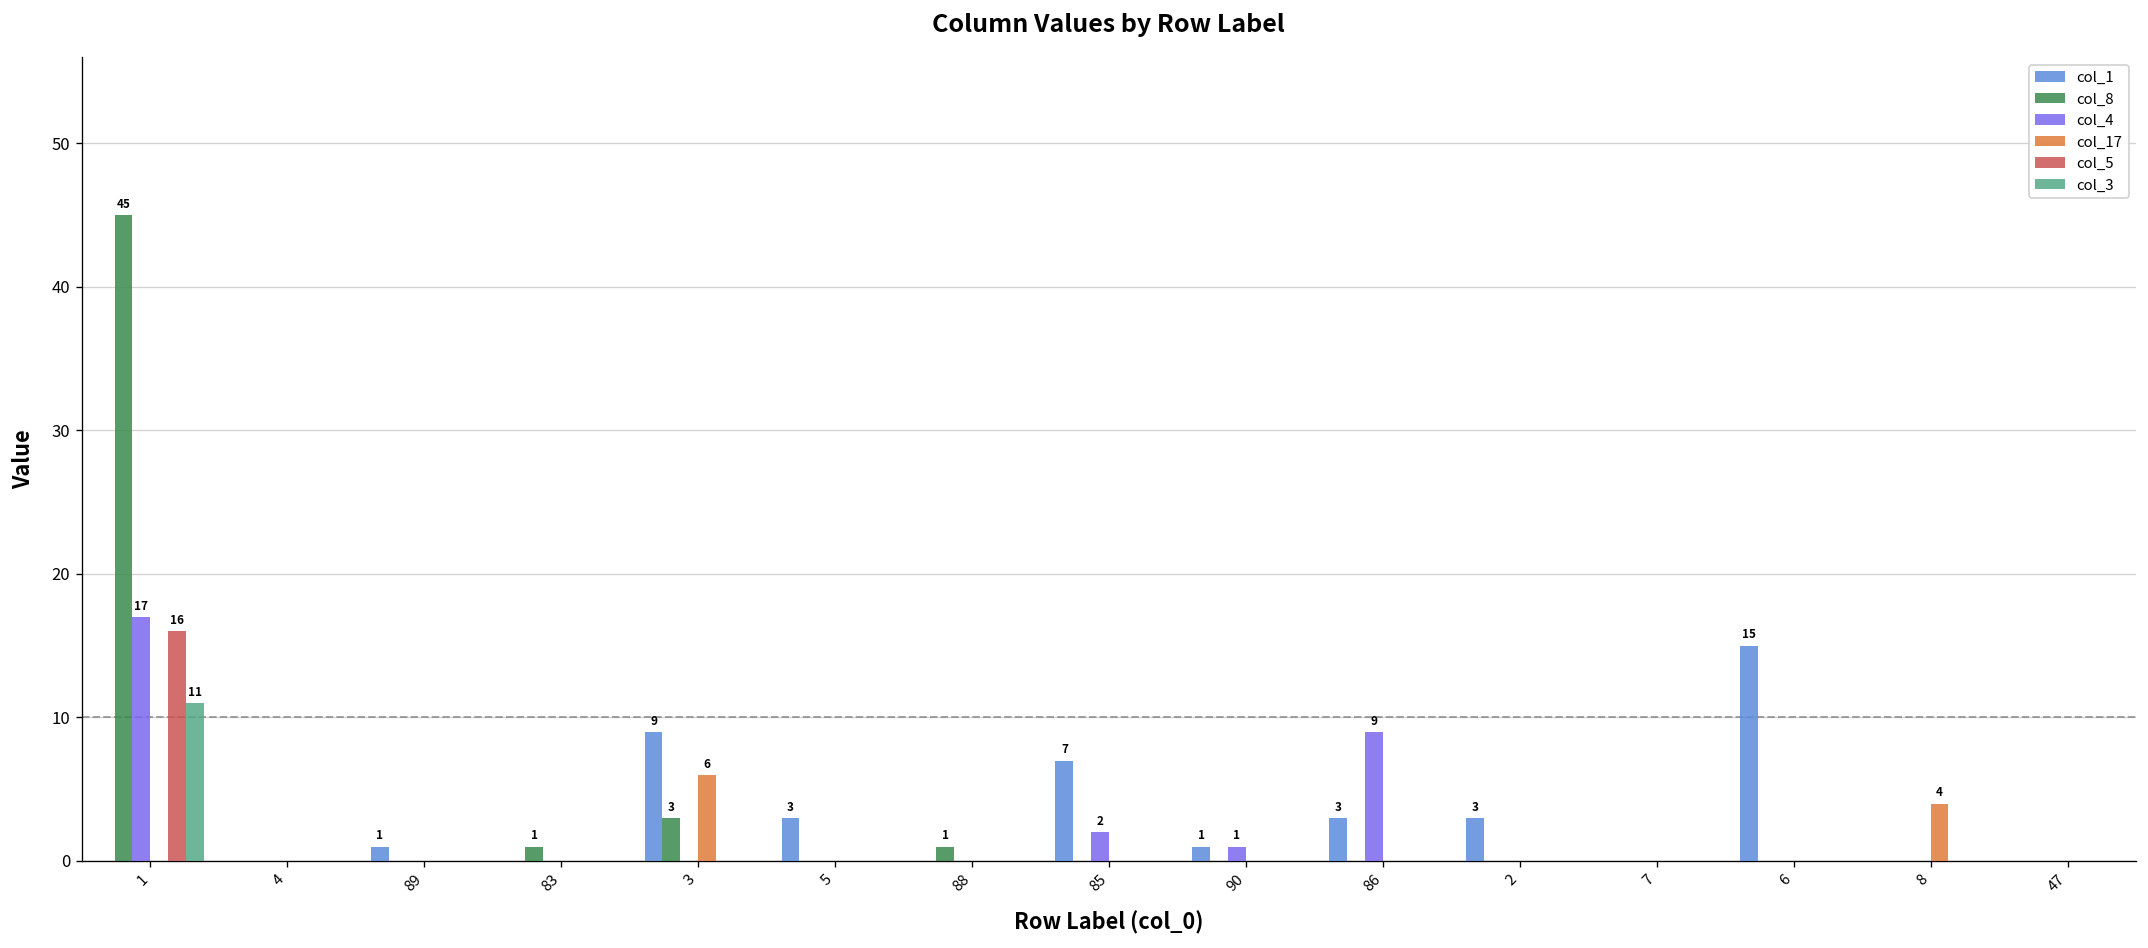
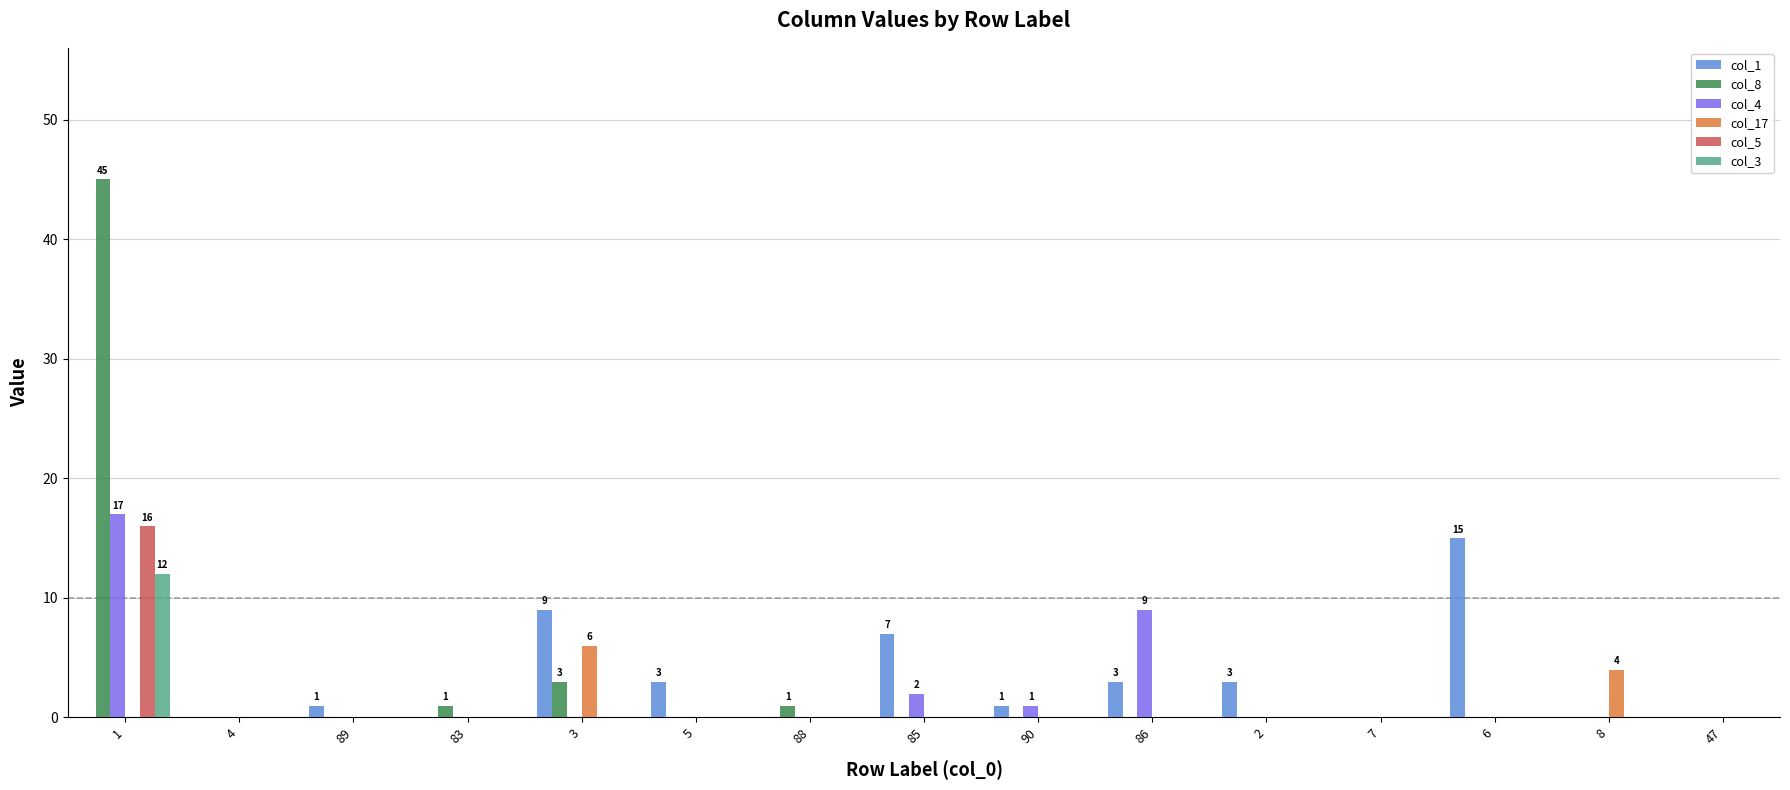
  {
    "col_8": {
      "1": 45,
      "83": 1,
      "3": 3,
      "88": 1
    },
    "col_3": {
-     "1": 11
+     "1": 12
    }
  }
